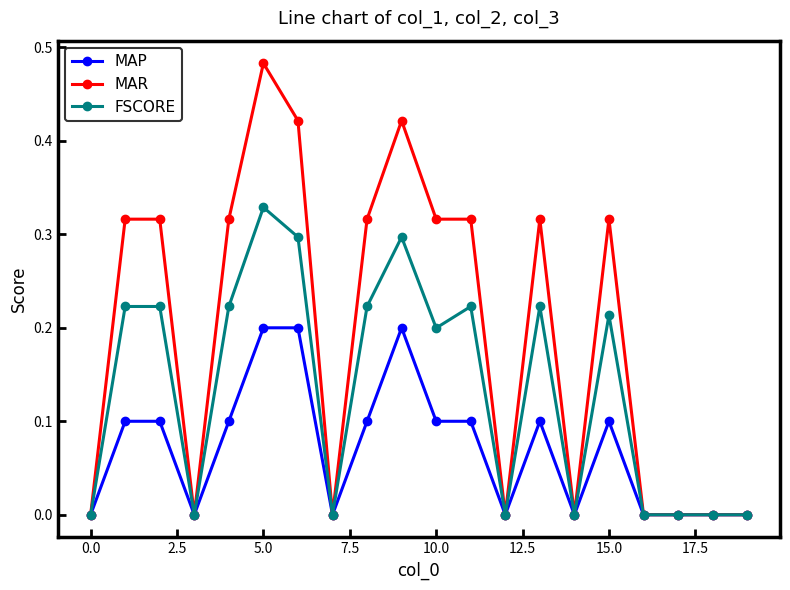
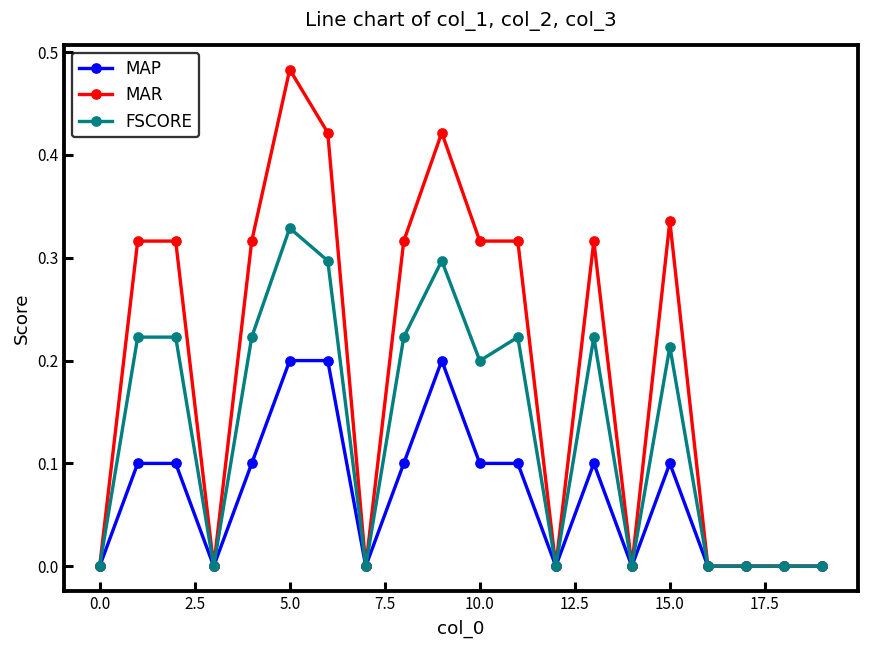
  {
    "MAP": {
      "5.0": 0.20,
      "10.0": 0.10,
      "15.0": 0.10
    },
    "MAR": {
      "5.0": 0.48,
      "10.0": 0.32,
-     "15.0": 0.32
+     "15.0": 0.34
    },
    "FSCORE": {
      "5.0": 0.33,
      "10.0": 0.20,
      "15.0": 0.21
    }
  }
